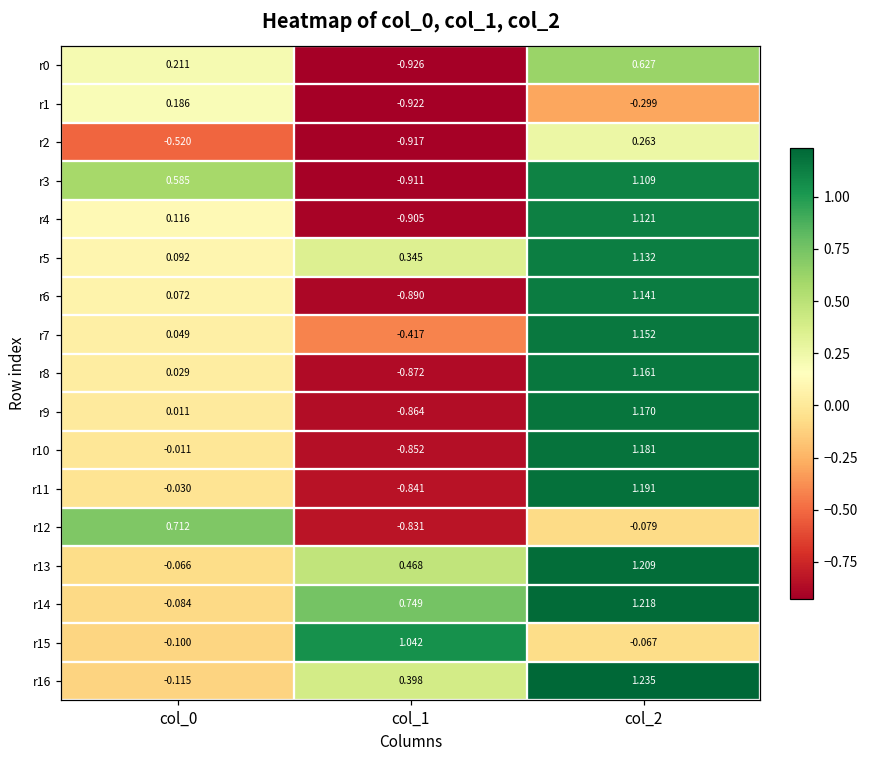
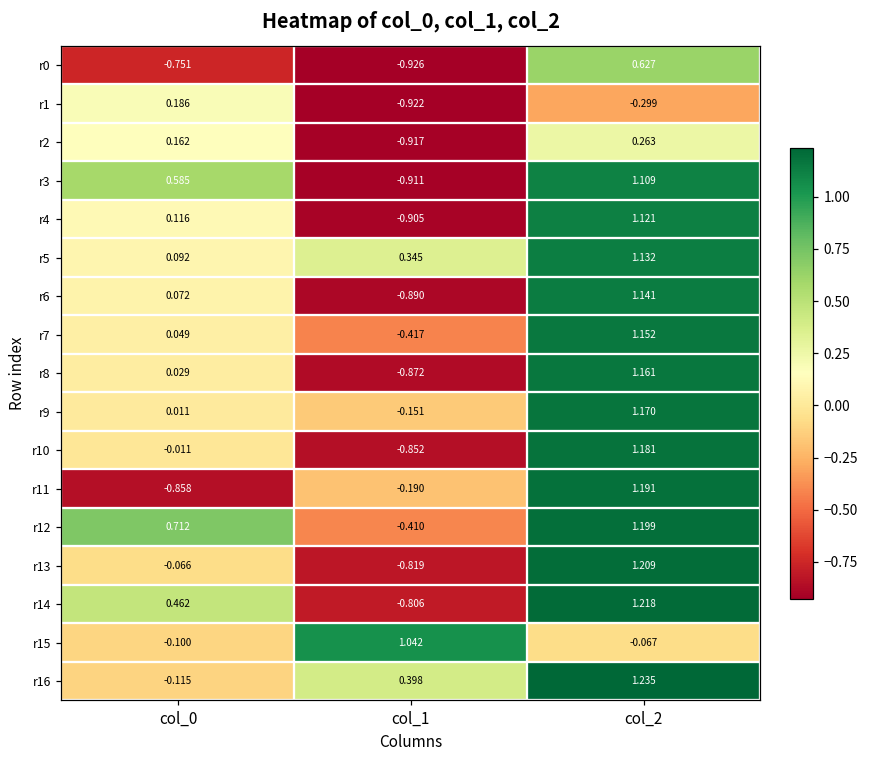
  {
    "r0": {
-     "col_0": 0.211,
+     "col_0": -0.751,
      "col_1": -0.926,
      "col_2": 0.627
    },
    "r1": {
      "col_0": 0.186,
      "col_1": -0.922,
      "col_2": -0.299
    },
    "r2": {
-     "col_0": -0.520,
+     "col_0": 0.162,
      "col_1": -0.917,
      "col_2": 0.263
    },
    "r3": {
      "col_0": 0.585,
      "col_1": -0.911,
      "col_2": 1.109
    },
    "r4": {
      "col_0": 0.116,
      "col_1": -0.905,
      "col_2": 1.121
    },
    "r5": {
      "col_0": 0.092,
      "col_1": 0.345,
      "col_2": 1.132
    },
    "r6": {
      "col_0": 0.072,
      "col_1": -0.890,
      "col_2": 1.141
    },
    "r7": {
      "col_0": 0.049,
      "col_1": -0.417,
      "col_2": 1.152
    },
    "r8": {
      "col_0": 0.029,
      "col_1": -0.872,
      "col_2": 1.161
    },
    "r9": {
      "col_0": 0.011,
-     "col_1": -0.864,
+     "col_1": -0.151,
      "col_2": 1.170
    },
    "r10": {
      "col_0": -0.011,
      "col_1": -0.852,
      "col_2": 1.181
    },
    "r11": {
-     "col_0": -0.030,
-     "col_1": -0.841,
+     "col_0": -0.858,
+     "col_1": -0.190,
      "col_2": 1.191
    },
    "r12": {
      "col_0": 0.712,
-     "col_1": -0.831,
-     "col_2": -0.079
+     "col_1": -0.410,
+     "col_2": 1.199
    },
    "r13": {
      "col_0": -0.066,
-     "col_1": 0.468,
+     "col_1": -0.819,
      "col_2": 1.209
    },
    "r14": {
-     "col_0": -0.084,
-     "col_1": 0.749,
+     "col_0": 0.462,
+     "col_1": -0.806,
      "col_2": 1.218
    },
    "r15": {
      "col_0": -0.100,
      "col_1": 1.042,
      "col_2": -0.067
    },
    "r16": {
      "col_0": -0.115,
      "col_1": 0.398,
      "col_2": 1.235
    }
  }
